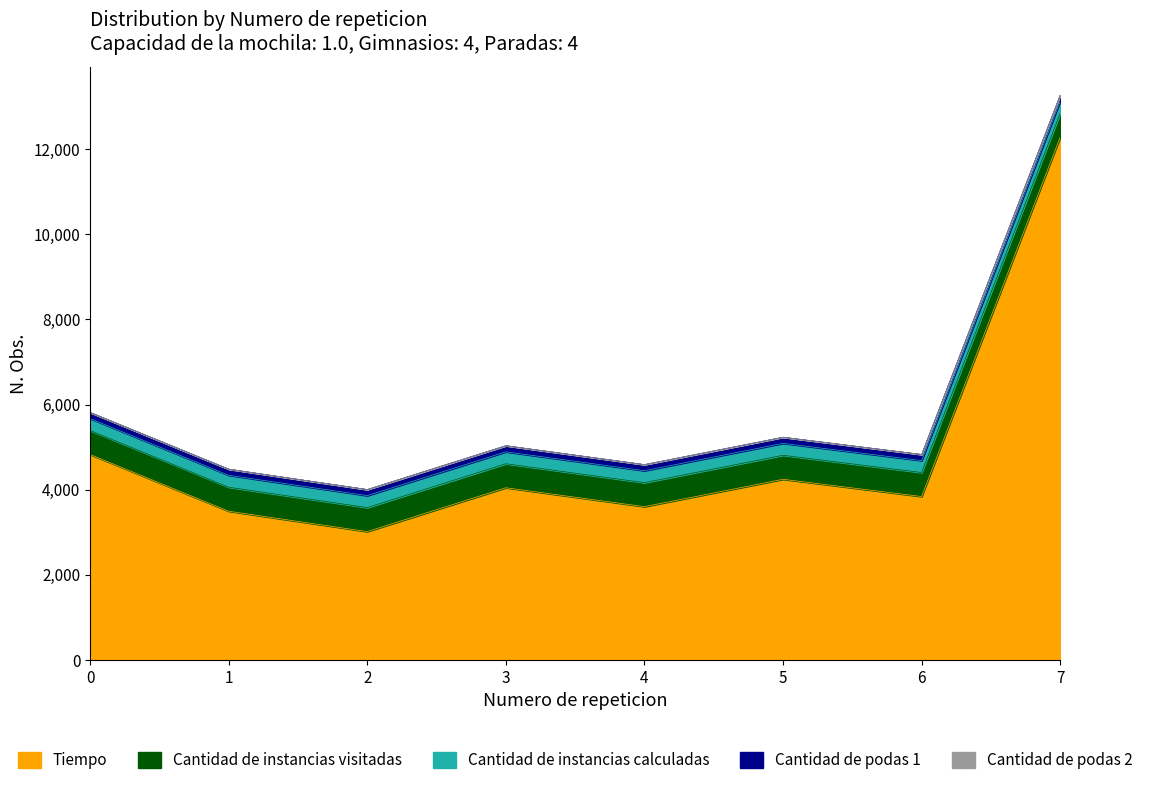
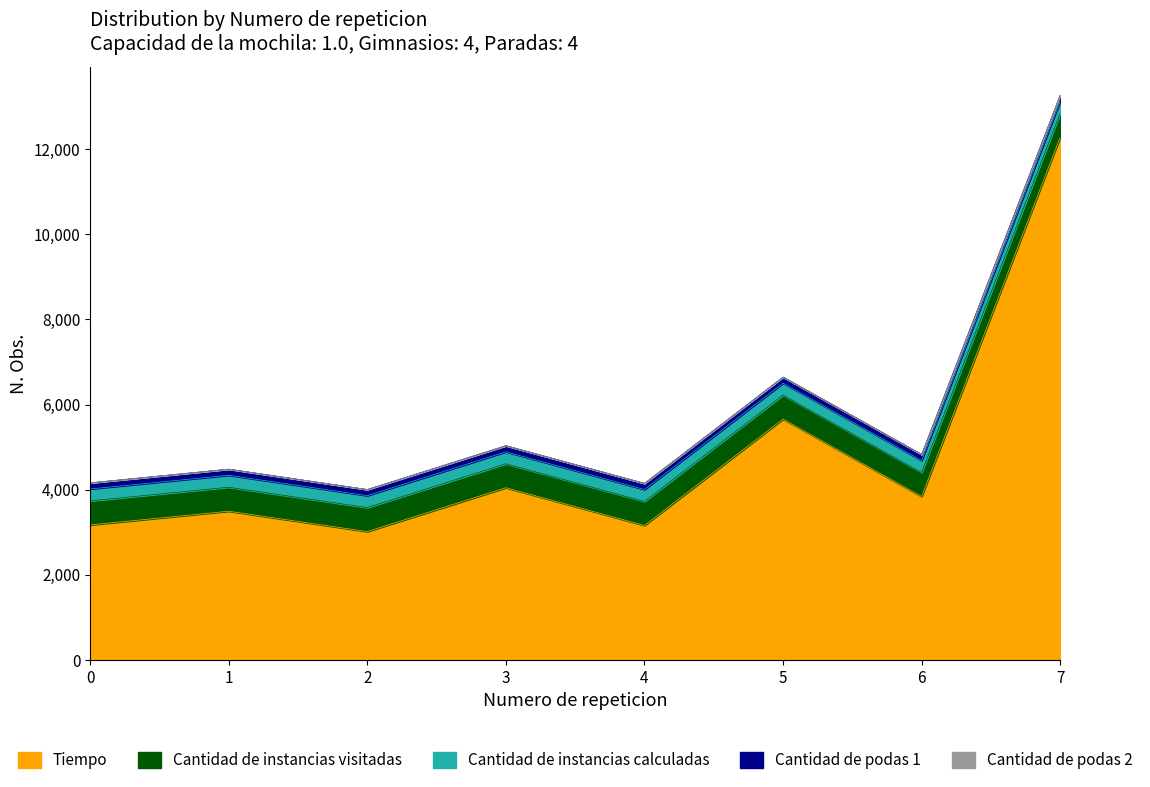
  {
    "Tiempo": {
-     "0": "4,800",
+     "0": "3,200",
      "1": "3,500",
      "2": "3,000",
      "3": "4,000",
-     "4": "3,600",
-     "5": "4,200",
+     "4": "3,200",
+     "5": "5,700",
      "6": "3,800",
      "7": "12,300"
    },
    "Cantidad de instancias visitadas": {
      "1": "4,100",
      "2": "3,600",
      "3": "4,600",
      "6": "4,400",
      "7": "12,800"
    },
    "Cantidad de instancias calculadas": {
      "1": "4,300",
      "2": "3,900",
      "3": "4,900",
      "6": "4,700",
      "7": "13,100"
    }
  }
